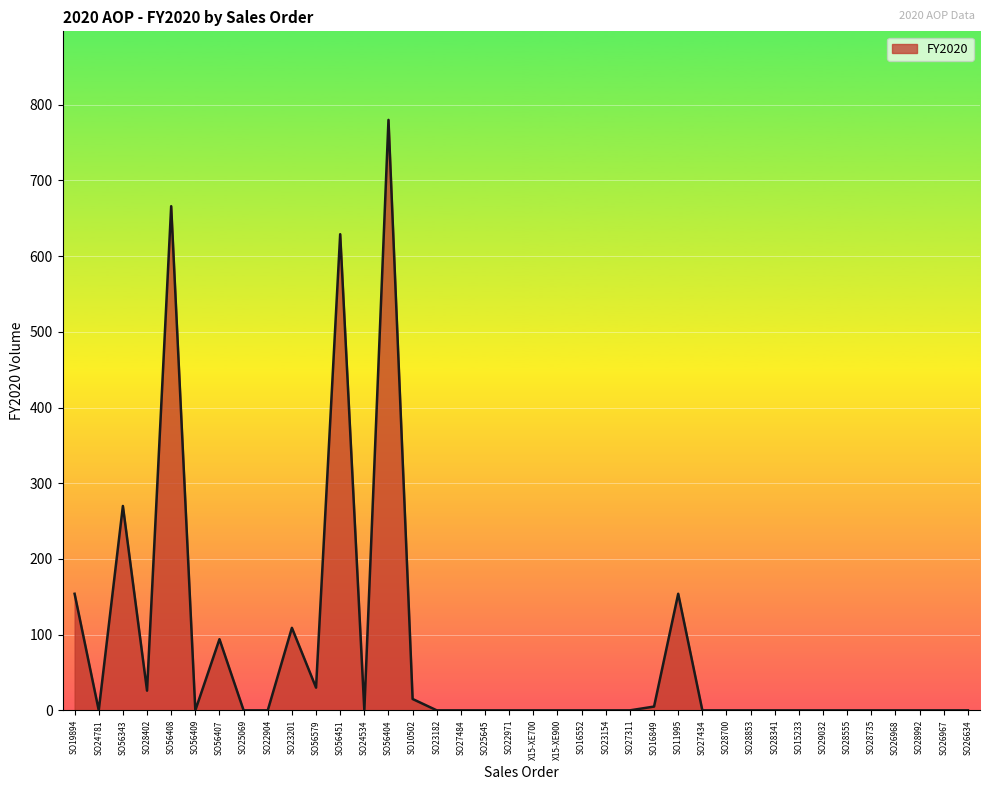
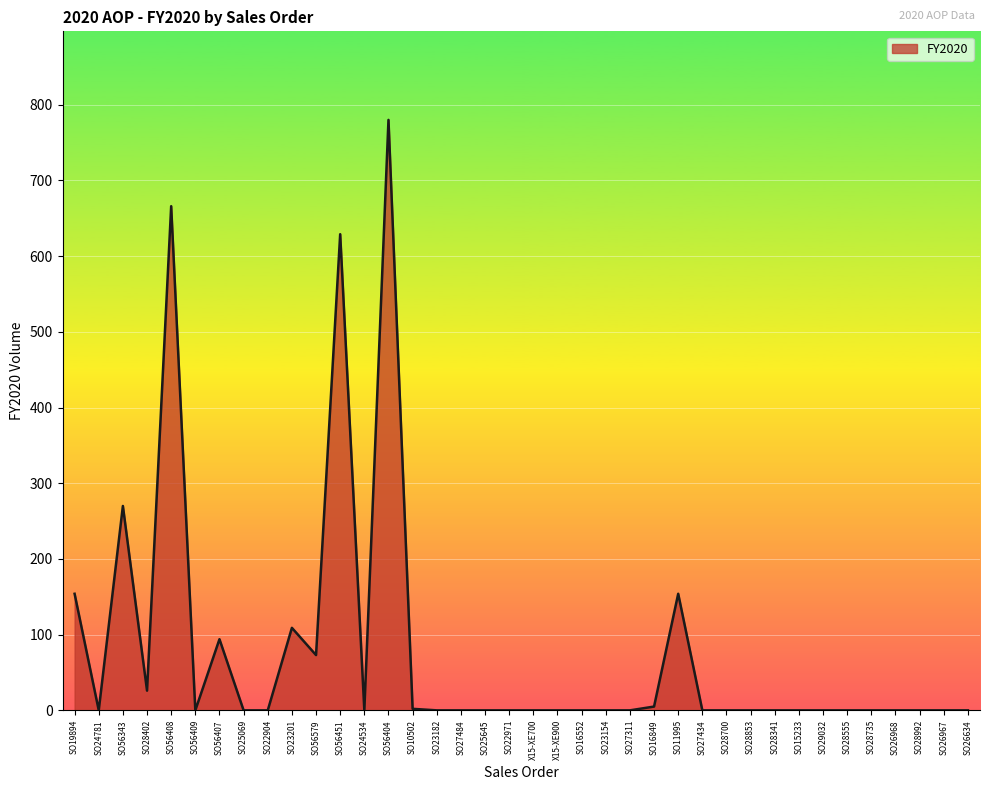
  {
    "SO19894": 150,
    "SO24781": 0,
    "SO56343": 270,
    "SO28402": 30,
    "SO56408": 670,
    "SO56409": 0,
    "SO56407": 90,
    "SO25069": 0,
    "SO22904": 0,
    "SO23201": 110,
-   "SO56579": 30,
+   "SO56579": 70,
    "SO56451": 630,
    "SO24534": 0,
    "SO56404": 780,
-   "SO10502": 20,
+   "SO10502": 0,
    "SO23182": 0,
    "SO27484": 0,
    "SO25645": 0,
    "SO22971": 0,
    "X15-XE700": 0,
    "X15-XE900": 0,
    "SO16552": 0,
    "SO23154": 0,
    "SO27311": 0,
    "SO16849": 10,
    "SO11995": 150,
    "SO27434": 0,
    "SO28700": 0,
    "SO28853": 0,
    "SO28341": 0,
    "SO15233": 0,
    "SO29032": 0,
    "SO28555": 0,
    "SO28735": 0,
    "SO26968": 0,
    "SO28992": 0,
    "SO26967": 0,
    "SO26634": 0
  }
